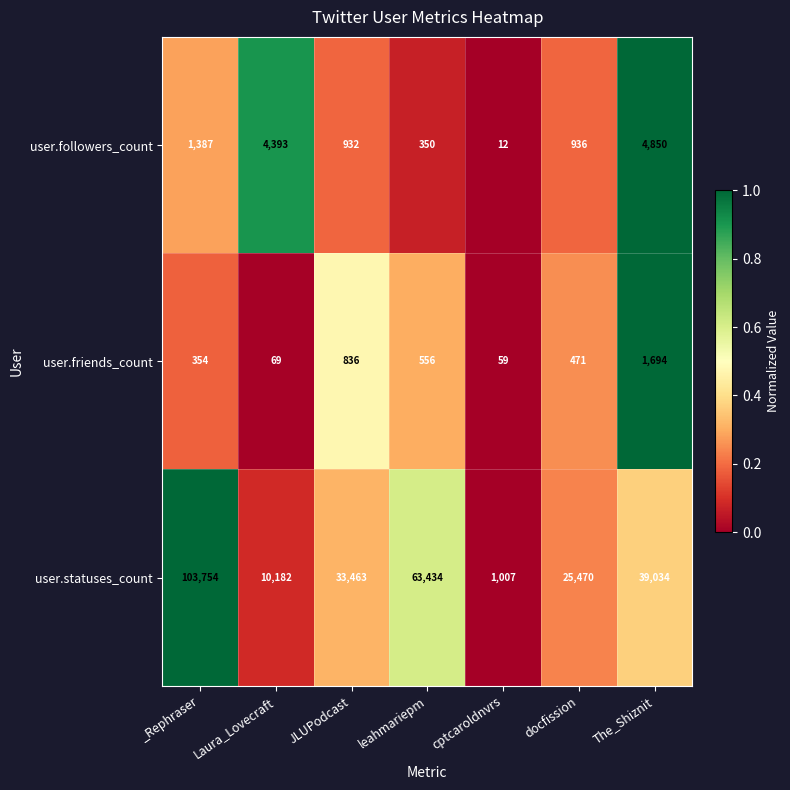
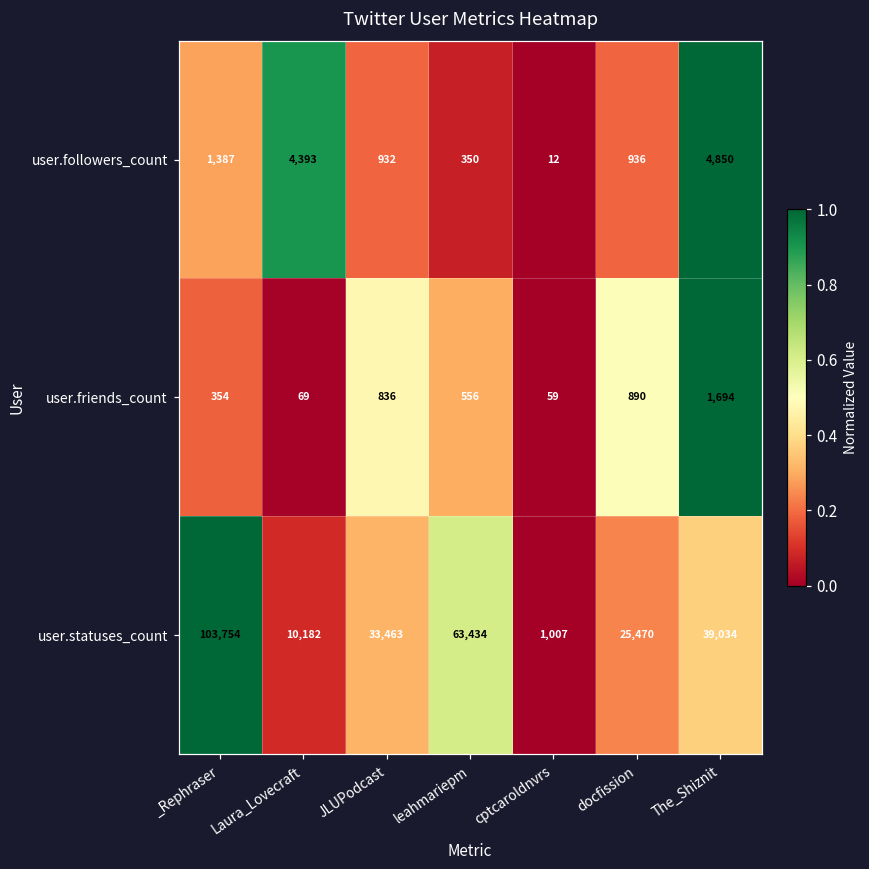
  {
    "user.followers_count": {
      "_Rephraser": "1,387",
      "Laura_Lovecraft": "4,393",
      "JLUPodcast": "932",
      "leahmariepm": "350",
      "cptcaroldnvrs": "12",
      "docfission": "936",
      "The_Shiznit": "4,850"
    },
    "user.friends_count": {
      "_Rephraser": "354",
      "Laura_Lovecraft": "69",
      "JLUPodcast": "836",
      "leahmariepm": "556",
      "cptcaroldnvrs": "59",
-     "docfission": "471",
+     "docfission": "890",
      "The_Shiznit": "1,694"
    },
    "user.statuses_count": {
      "_Rephraser": "103,754",
      "Laura_Lovecraft": "10,182",
      "JLUPodcast": "33,463",
      "leahmariepm": "63,434",
      "cptcaroldnvrs": "1,007",
      "docfission": "25,470",
      "The_Shiznit": "39,034"
    }
  }
